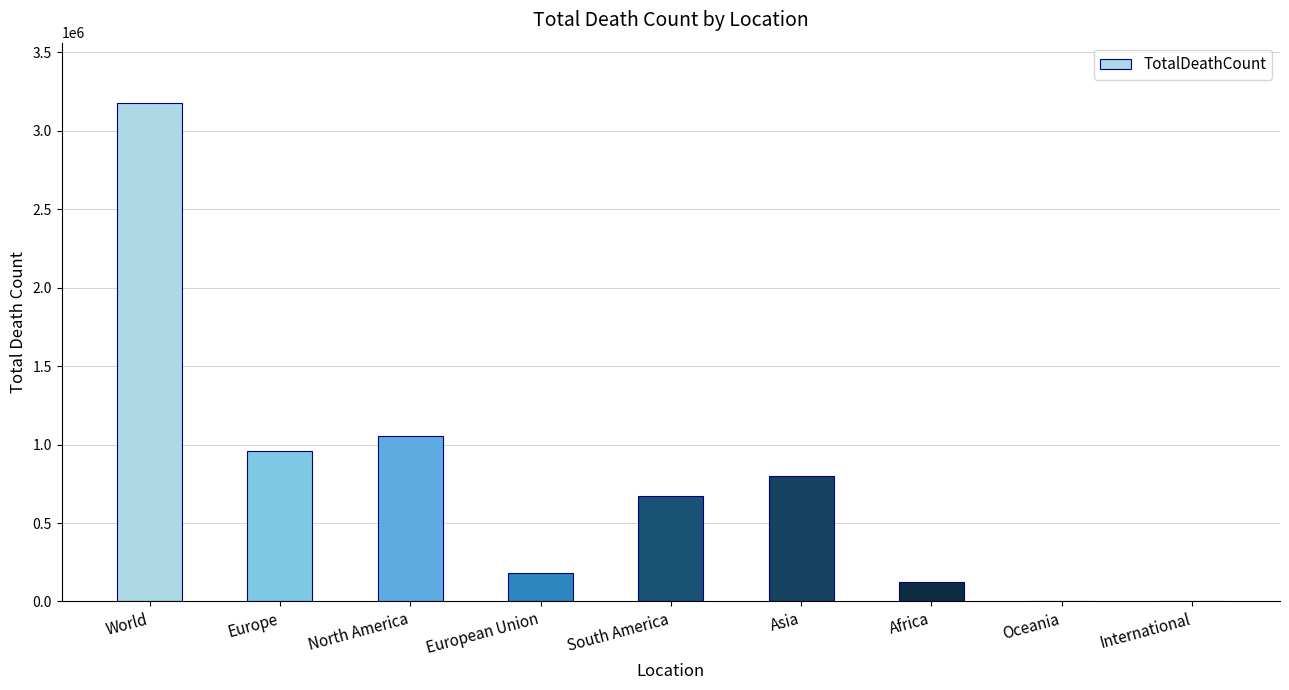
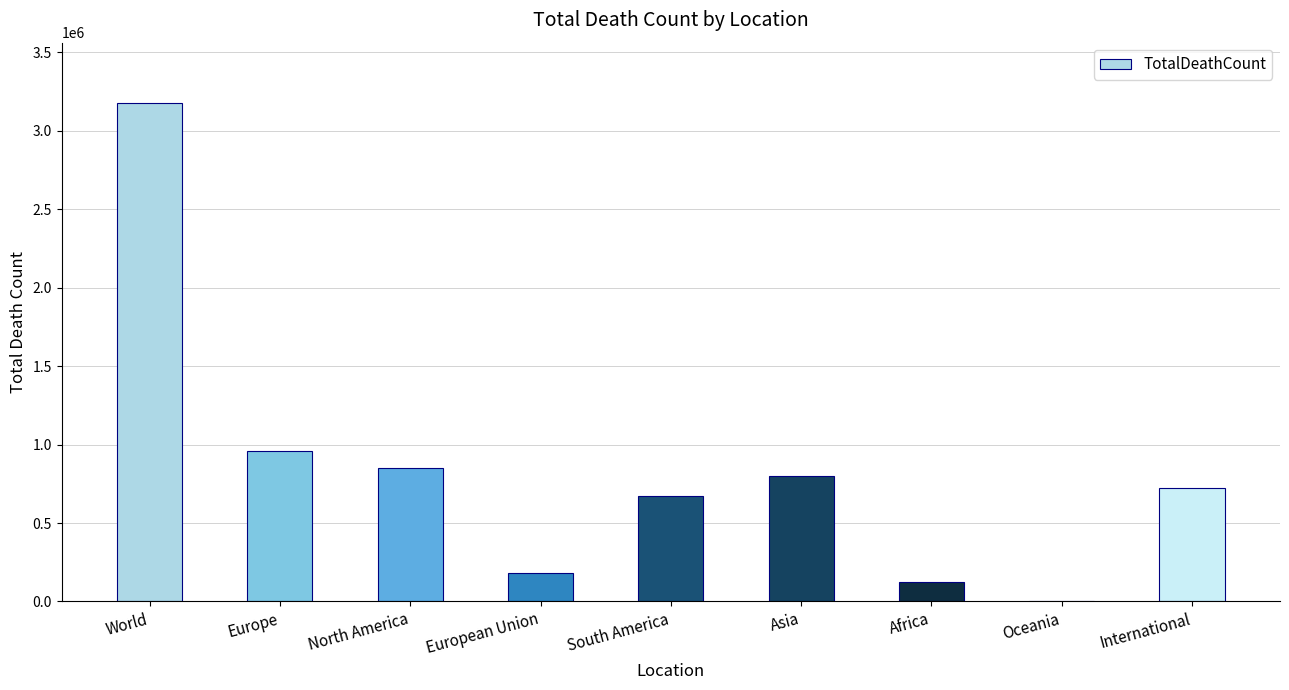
  {
    "World": 3180000,
    "Europe": 960000,
-   "North America": 1050000,
+   "North America": 850000,
    "European Union": 180000,
    "South America": 670000,
    "Asia": 800000,
    "Africa": 120000,
-   "International": 0
+   "International": 720000
  }
